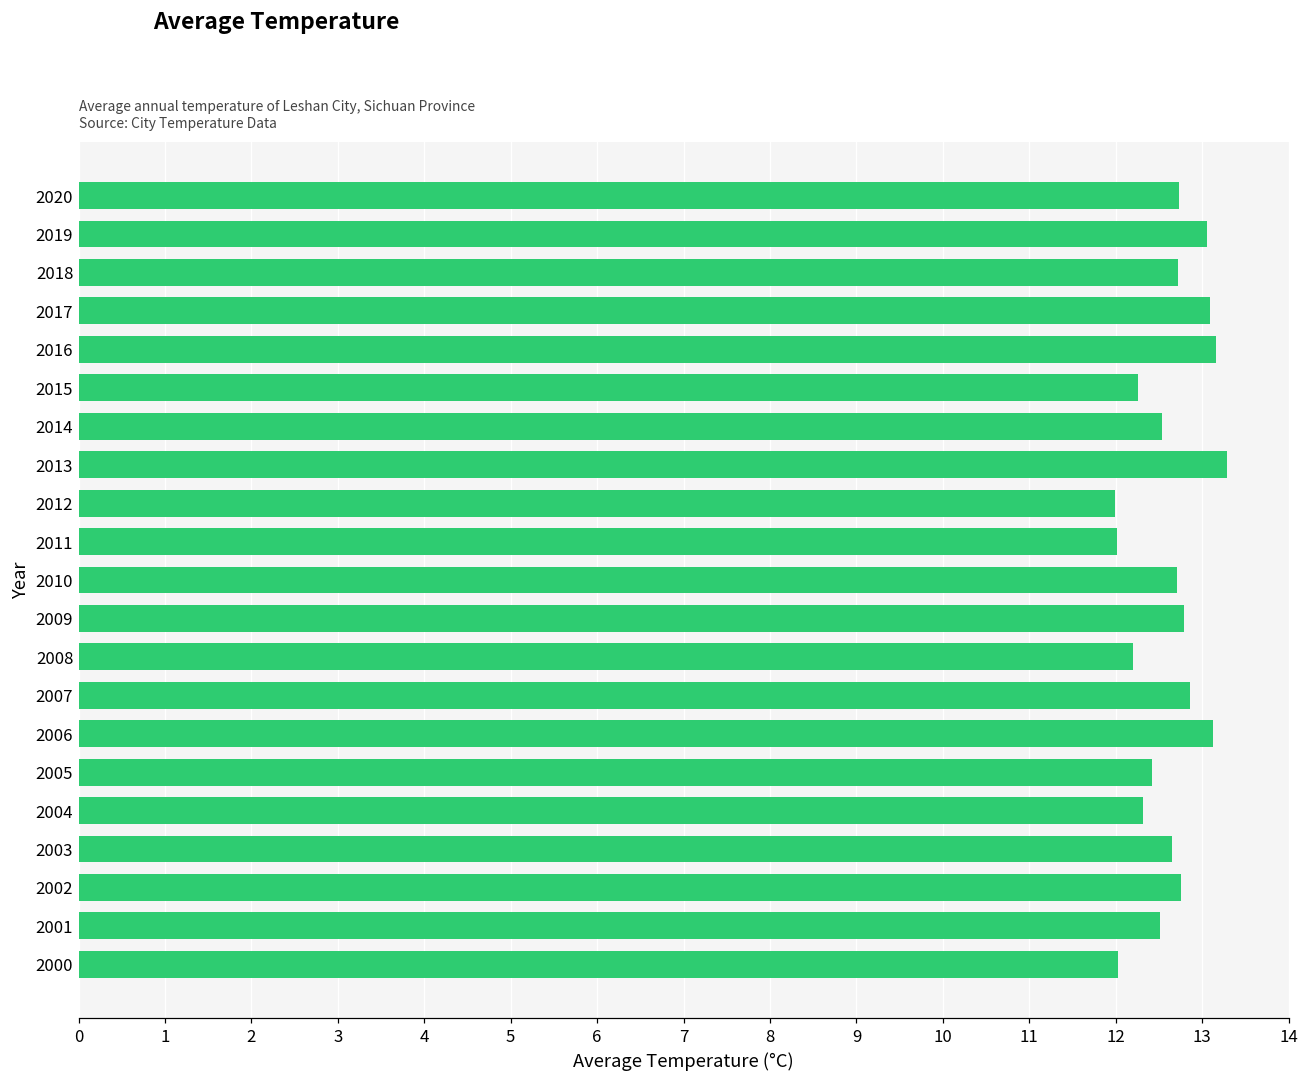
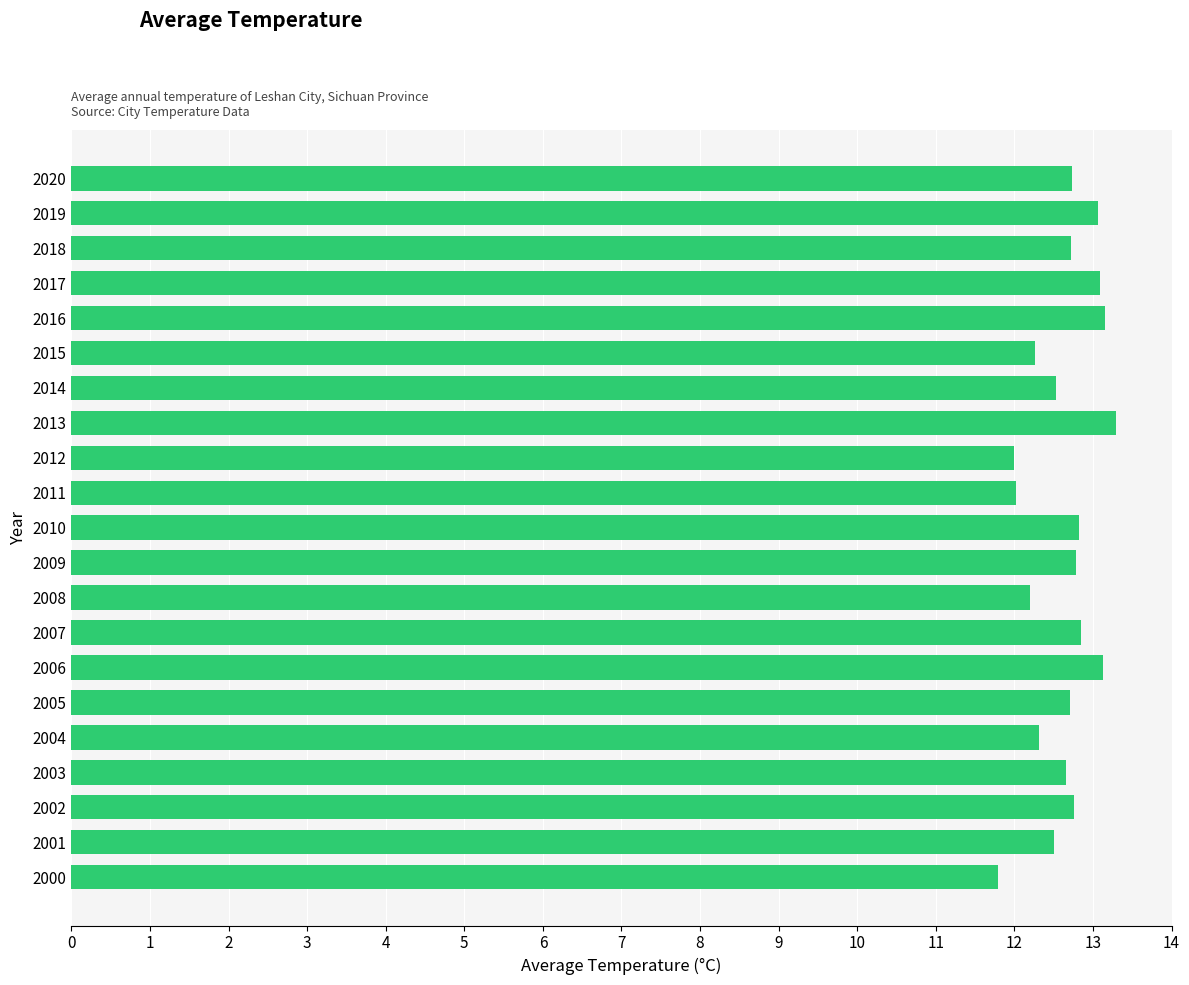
  {
    "2020": 12.7,
    "2019": 13.1,
    "2018": 12.7,
    "2017": 13.1,
    "2016": 13.2,
    "2015": 12.3,
    "2014": 12.5,
    "2013": 13.3,
    "2012": 12.0,
    "2011": 12.0,
-   "2010": 12.7,
+   "2010": 12.8,
    "2009": 12.8,
    "2008": 12.2,
    "2007": 12.9,
    "2006": 13.1,
-   "2005": 12.4,
+   "2005": 12.7,
    "2004": 12.3,
    "2003": 12.7,
    "2002": 12.8,
    "2001": 12.5,
-   "2000": 12.0
+   "2000": 11.8
  }
